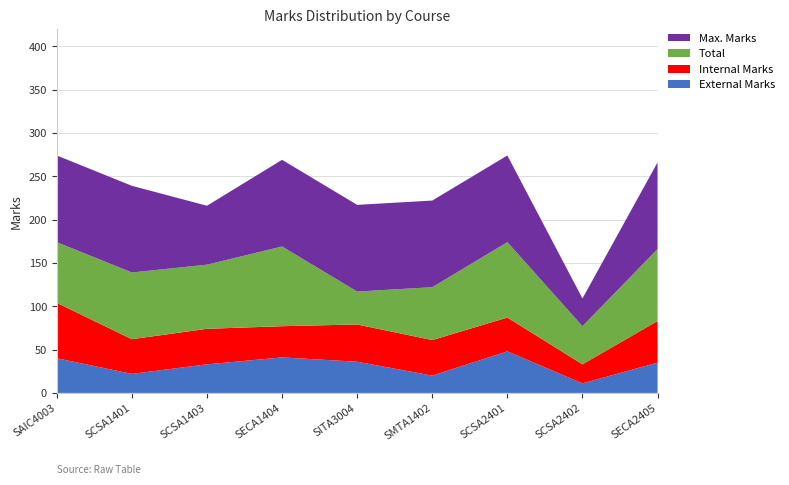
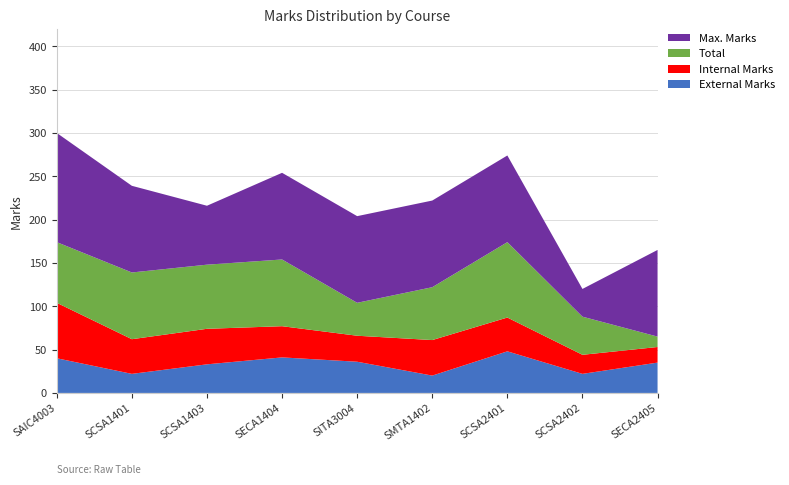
  {
    "External Marks": {
-     "SCSA2402": 10
+     "SCSA2402": 20
    },
    "Internal Marks": {
-     "SITA3004": 40,
-     "SECA2405": 50
+     "SITA3004": 30,
+     "SECA2405": 20
    },
    "Total": {
-     "SECA1404": 90,
-     "SECA2405": 80
+     "SECA1404": 80,
+     "SECA2405": 10
    },
    "Max. Marks": {
-     "SAIC4003": 100,
+     "SAIC4003": 130,
      "SCSA1401": 100,
      "SCSA1403": 70,
      "SECA1404": 100,
      "SITA3004": 100,
      "SMTA1402": 100,
      "SCSA2401": 100,
      "SCSA2402": 30,
      "SECA2405": 100
    }
  }
